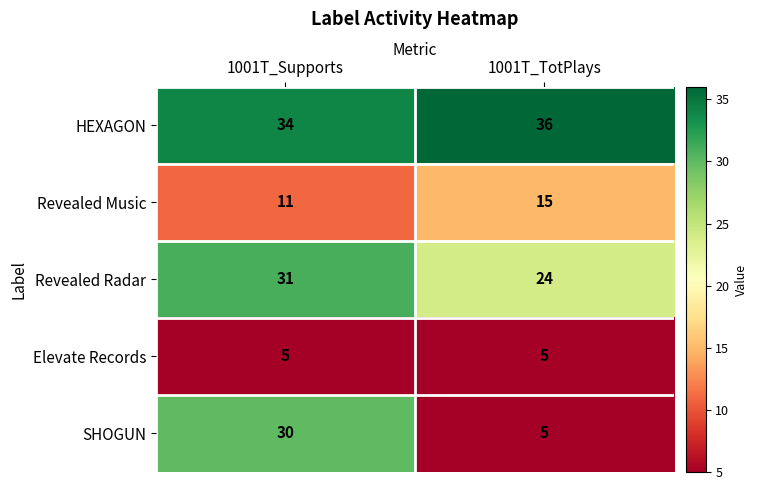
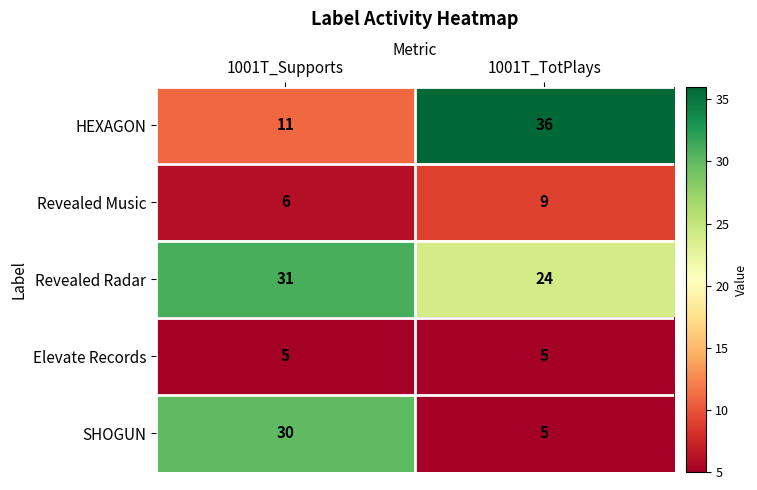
  {
    "HEXAGON": {
-     "1001T_Supports": 34,
+     "1001T_Supports": 11,
      "1001T_TotPlays": 36
    },
    "Revealed Music": {
-     "1001T_Supports": 11,
-     "1001T_TotPlays": 15
+     "1001T_Supports": 6,
+     "1001T_TotPlays": 9
    },
    "Revealed Radar": {
      "1001T_Supports": 31,
      "1001T_TotPlays": 24
    },
    "Elevate Records": {
      "1001T_Supports": 5,
      "1001T_TotPlays": 5
    },
    "SHOGUN": {
      "1001T_Supports": 30,
      "1001T_TotPlays": 5
    }
  }
